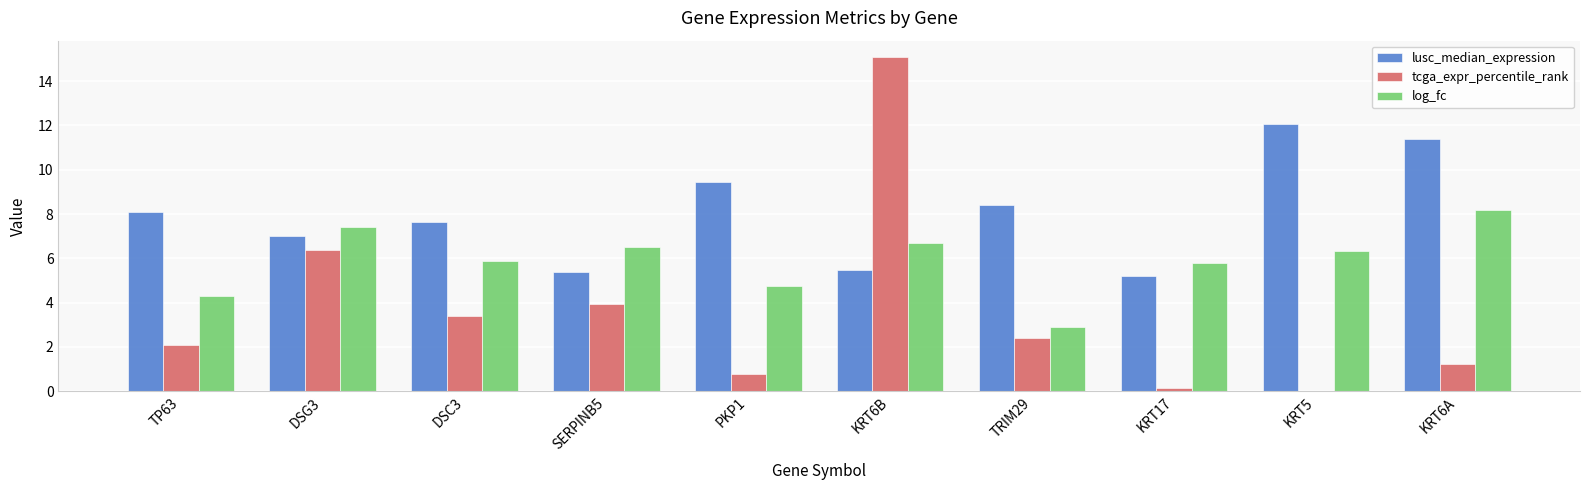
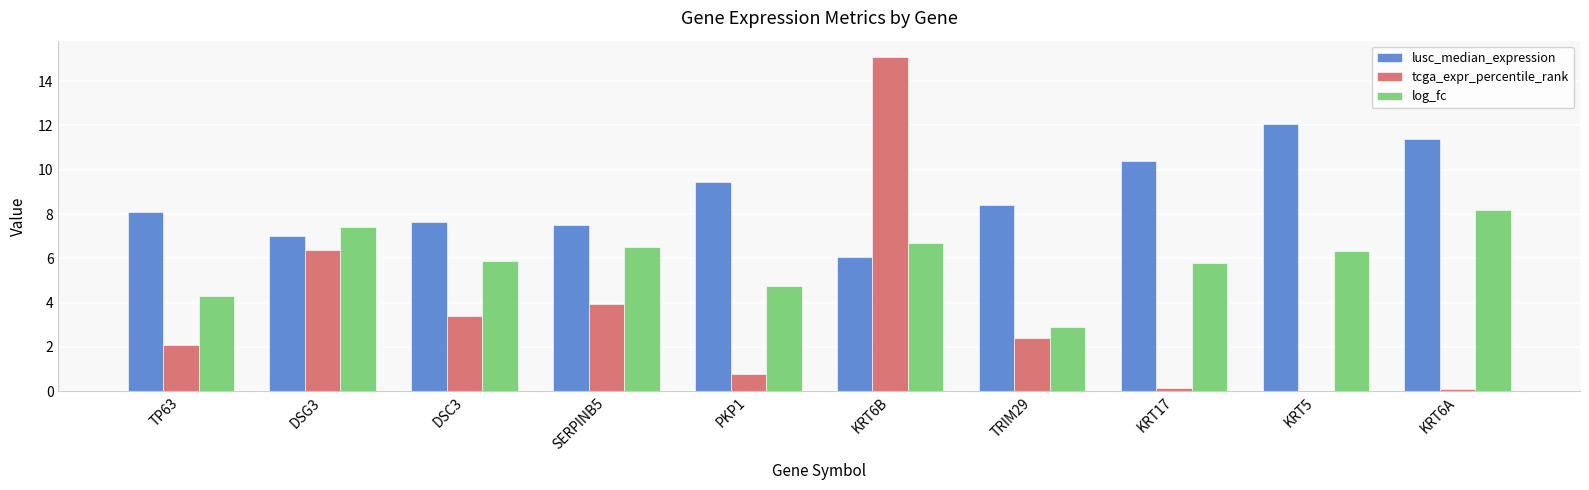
  {
    "lusc_median_expression": {
      "TP63": 8.1,
      "DSG3": 7.0,
      "DSC3": 7.6,
-     "SERPINB5": 5.4,
+     "SERPINB5": 7.5,
      "PKP1": 9.4,
-     "KRT6B": 5.5,
+     "KRT6B": 6.1,
      "TRIM29": 8.4,
-     "KRT17": 5.2,
+     "KRT17": 10.4,
      "KRT5": 12.1,
      "KRT6A": 11.4
    },
    "tcga_expr_percentile_rank": {
      "TP63": 2.1,
      "DSG3": 6.4,
      "DSC3": 3.4,
      "SERPINB5": 3.9,
      "PKP1": 0.8,
      "KRT6B": 15.1,
      "TRIM29": 2.4,
      "KRT17": 0.1,
-     "KRT6A": 1.2
+     "KRT6A": 0.1
    },
    "log_fc": {
      "TP63": 4.3,
      "DSG3": 7.4,
      "DSC3": 5.9,
      "SERPINB5": 6.5,
      "PKP1": 4.8,
      "KRT6B": 6.7,
      "TRIM29": 2.9,
      "KRT17": 5.8,
      "KRT5": 6.3,
      "KRT6A": 8.2
    }
  }
